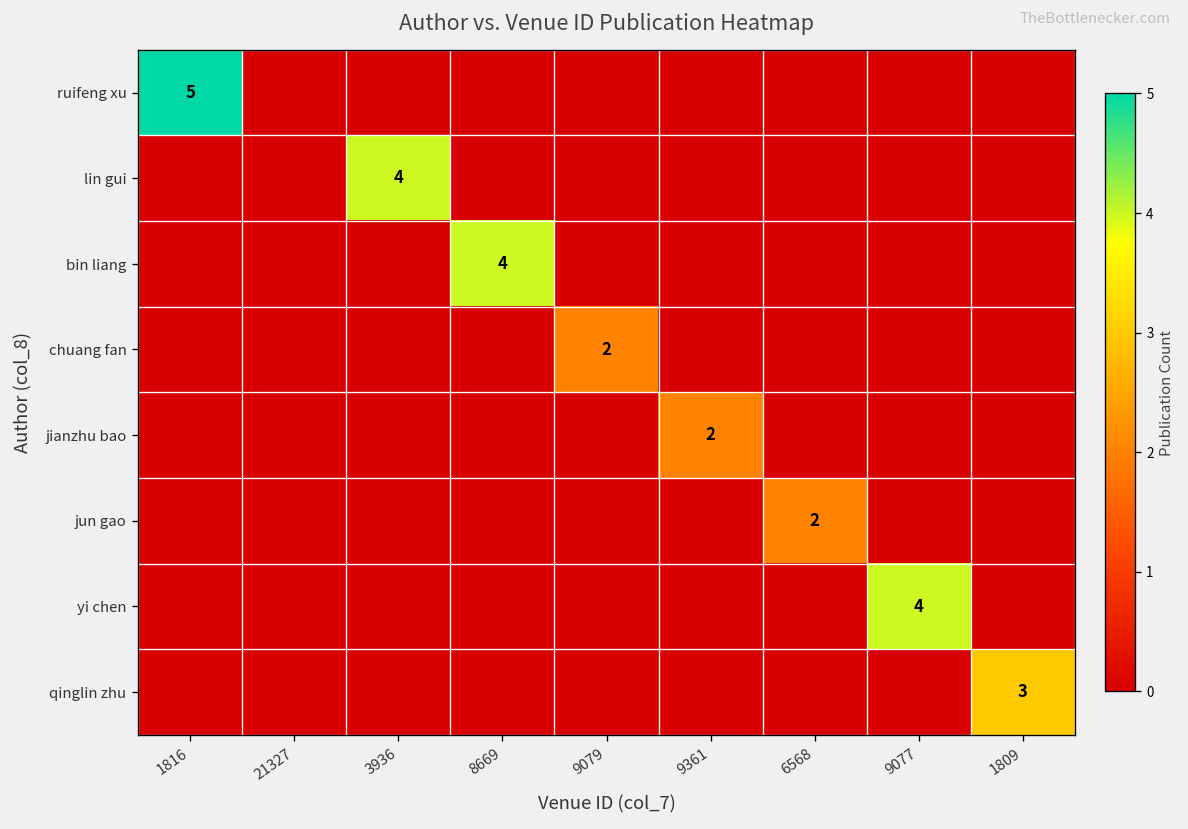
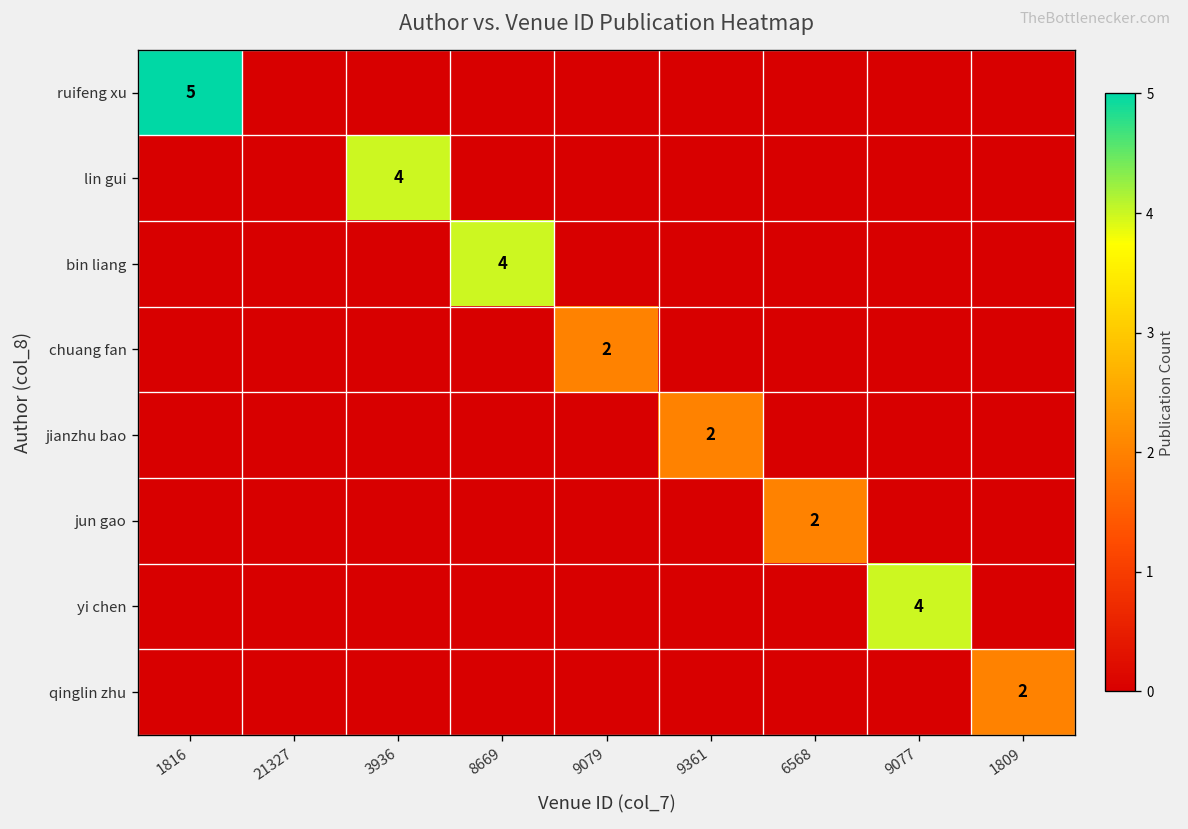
  {
    "ruifeng xu": {
      "1816": 5
    },
    "lin gui": {
      "3936": 4
    },
    "bin liang": {
      "8669": 4
    },
    "chuang fan": {
      "9079": 2
    },
    "jianzhu bao": {
      "9361": 2
    },
    "jun gao": {
      "6568": 2
    },
    "yi chen": {
      "9077": 4
    },
    "qinglin zhu": {
-     "1809": 3
+     "1809": 2
    }
  }
